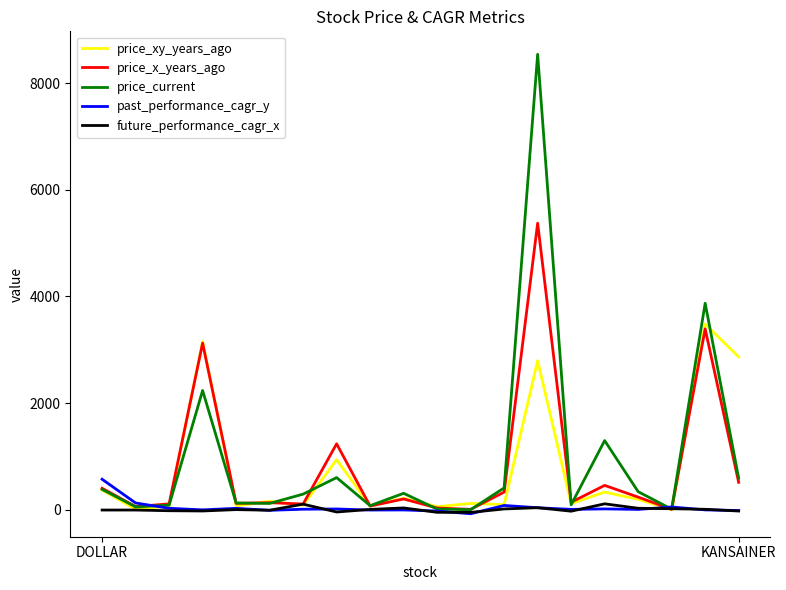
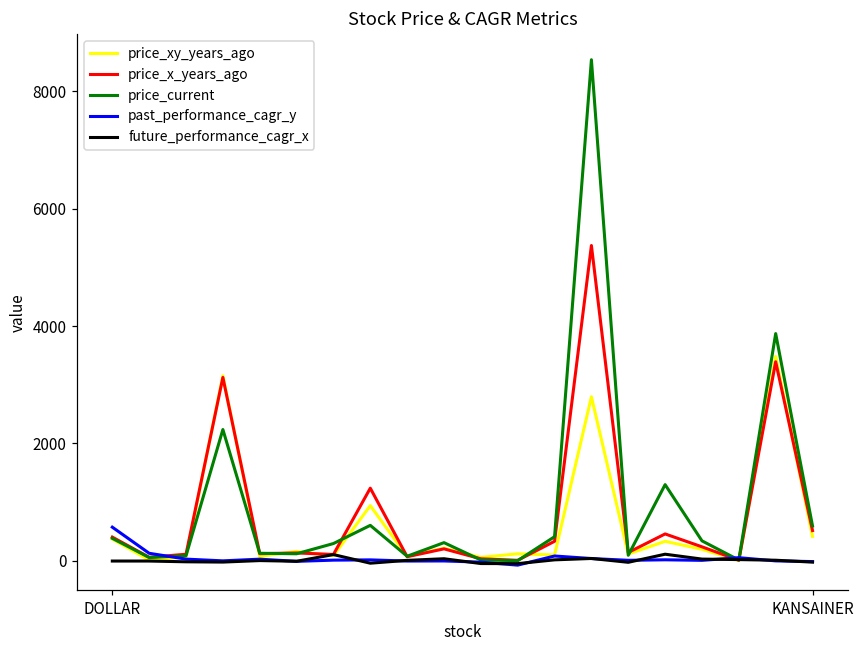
  {
    "price_xy_years_ago": {
-     "KANSAINER": 2900
+     "KANSAINER": 400
    },
    "price_x_years_ago": {
      "KANSAINER": 500
    },
    "price_current": {
      "KANSAINER": 600
    },
    "past_performance_cagr_y": {
      "DOLLAR": 600
    },
    "future_performance_cagr_x": {
      "DOLLAR": 0
    }
  }
